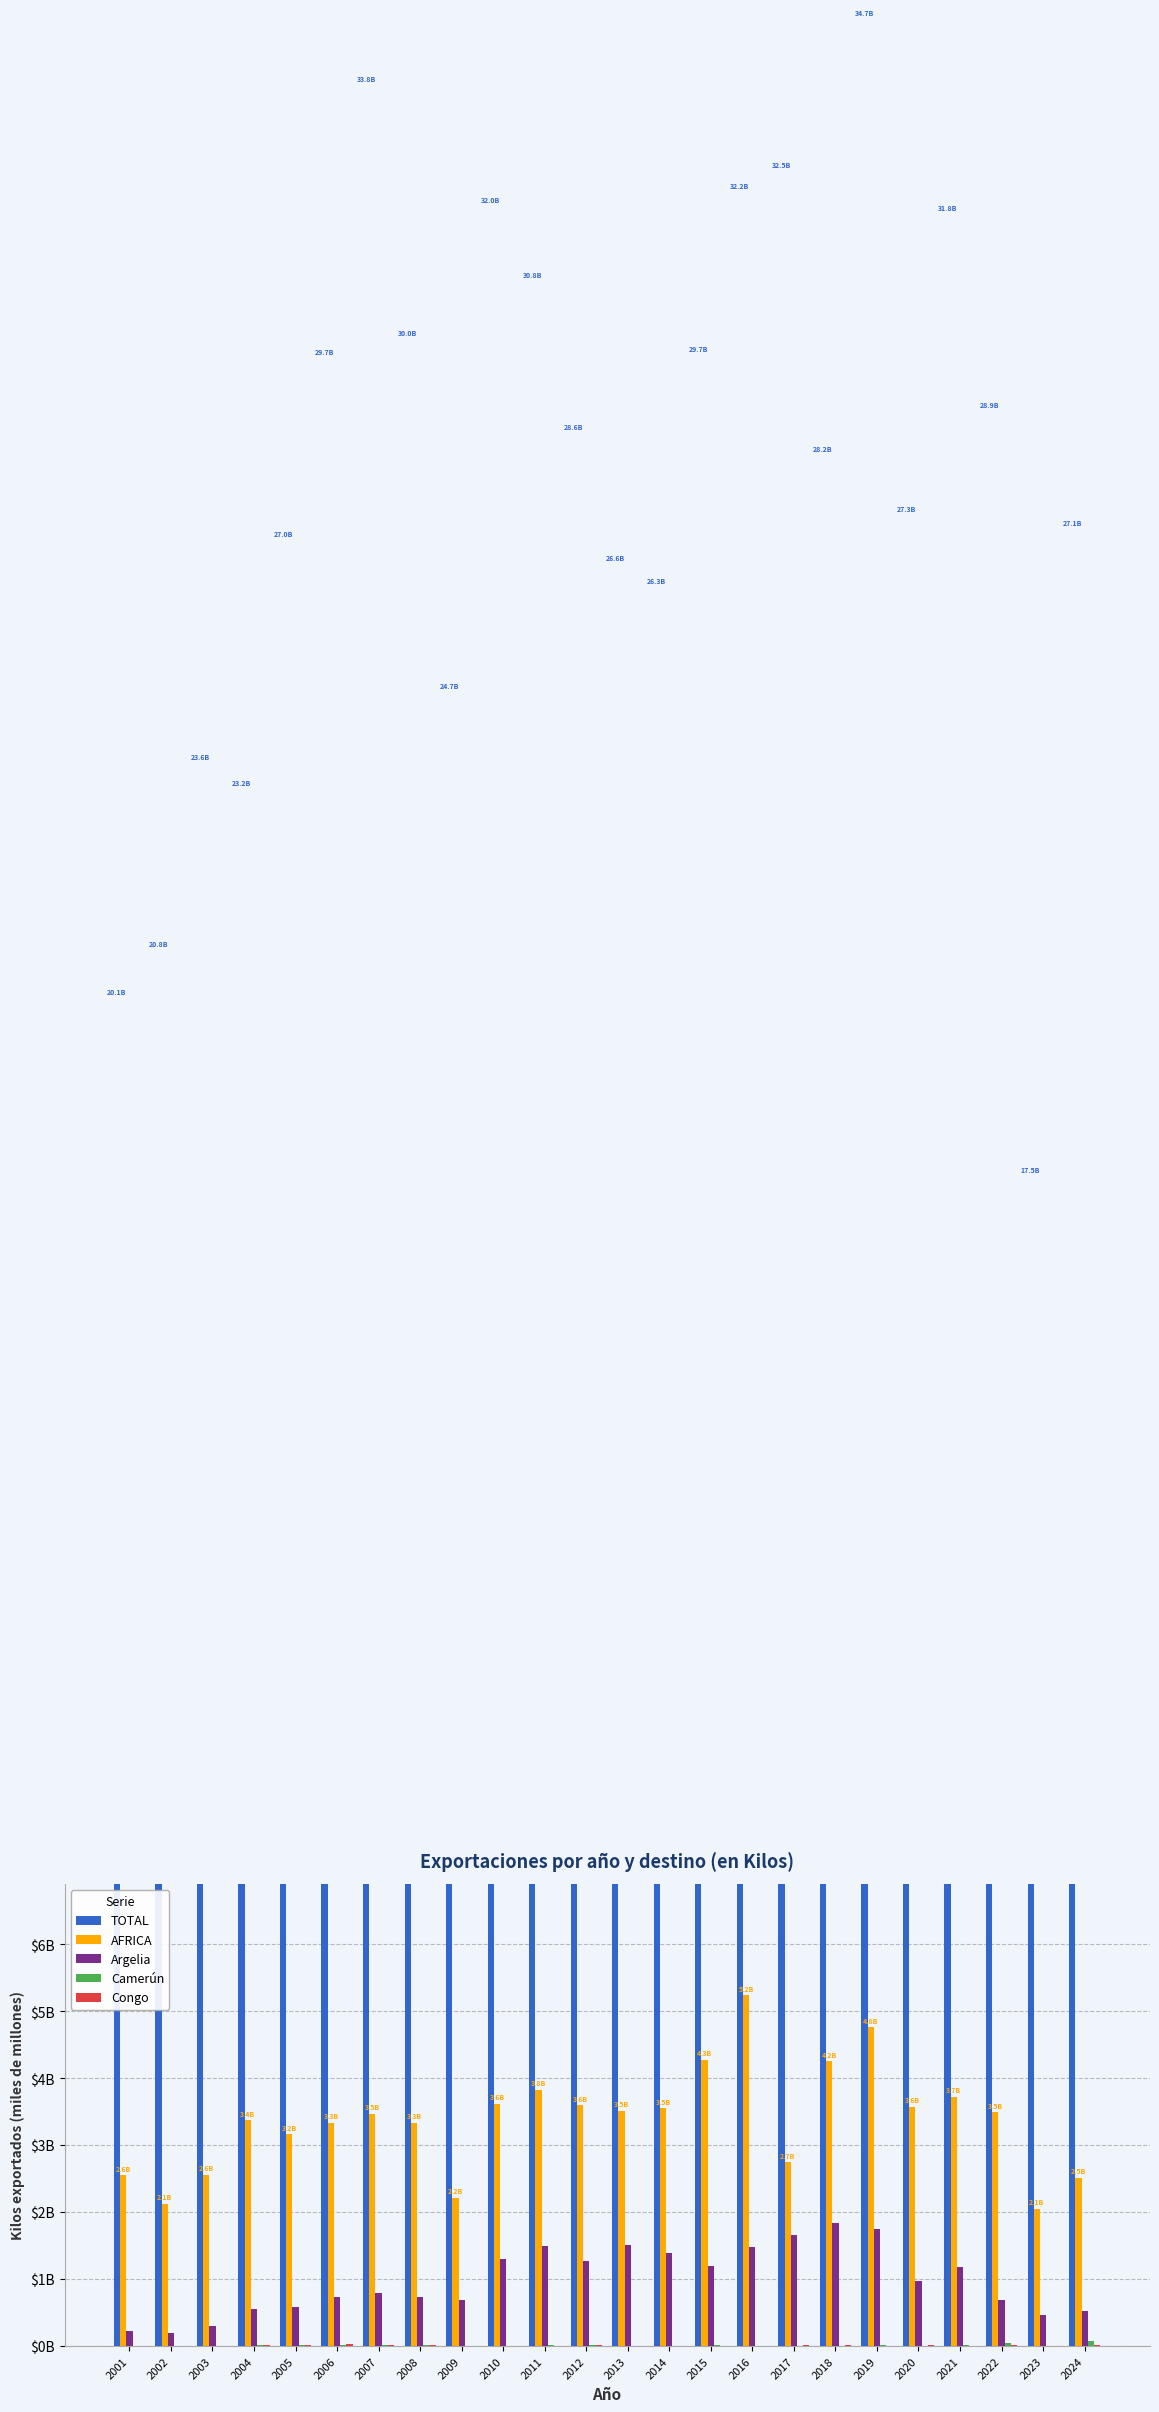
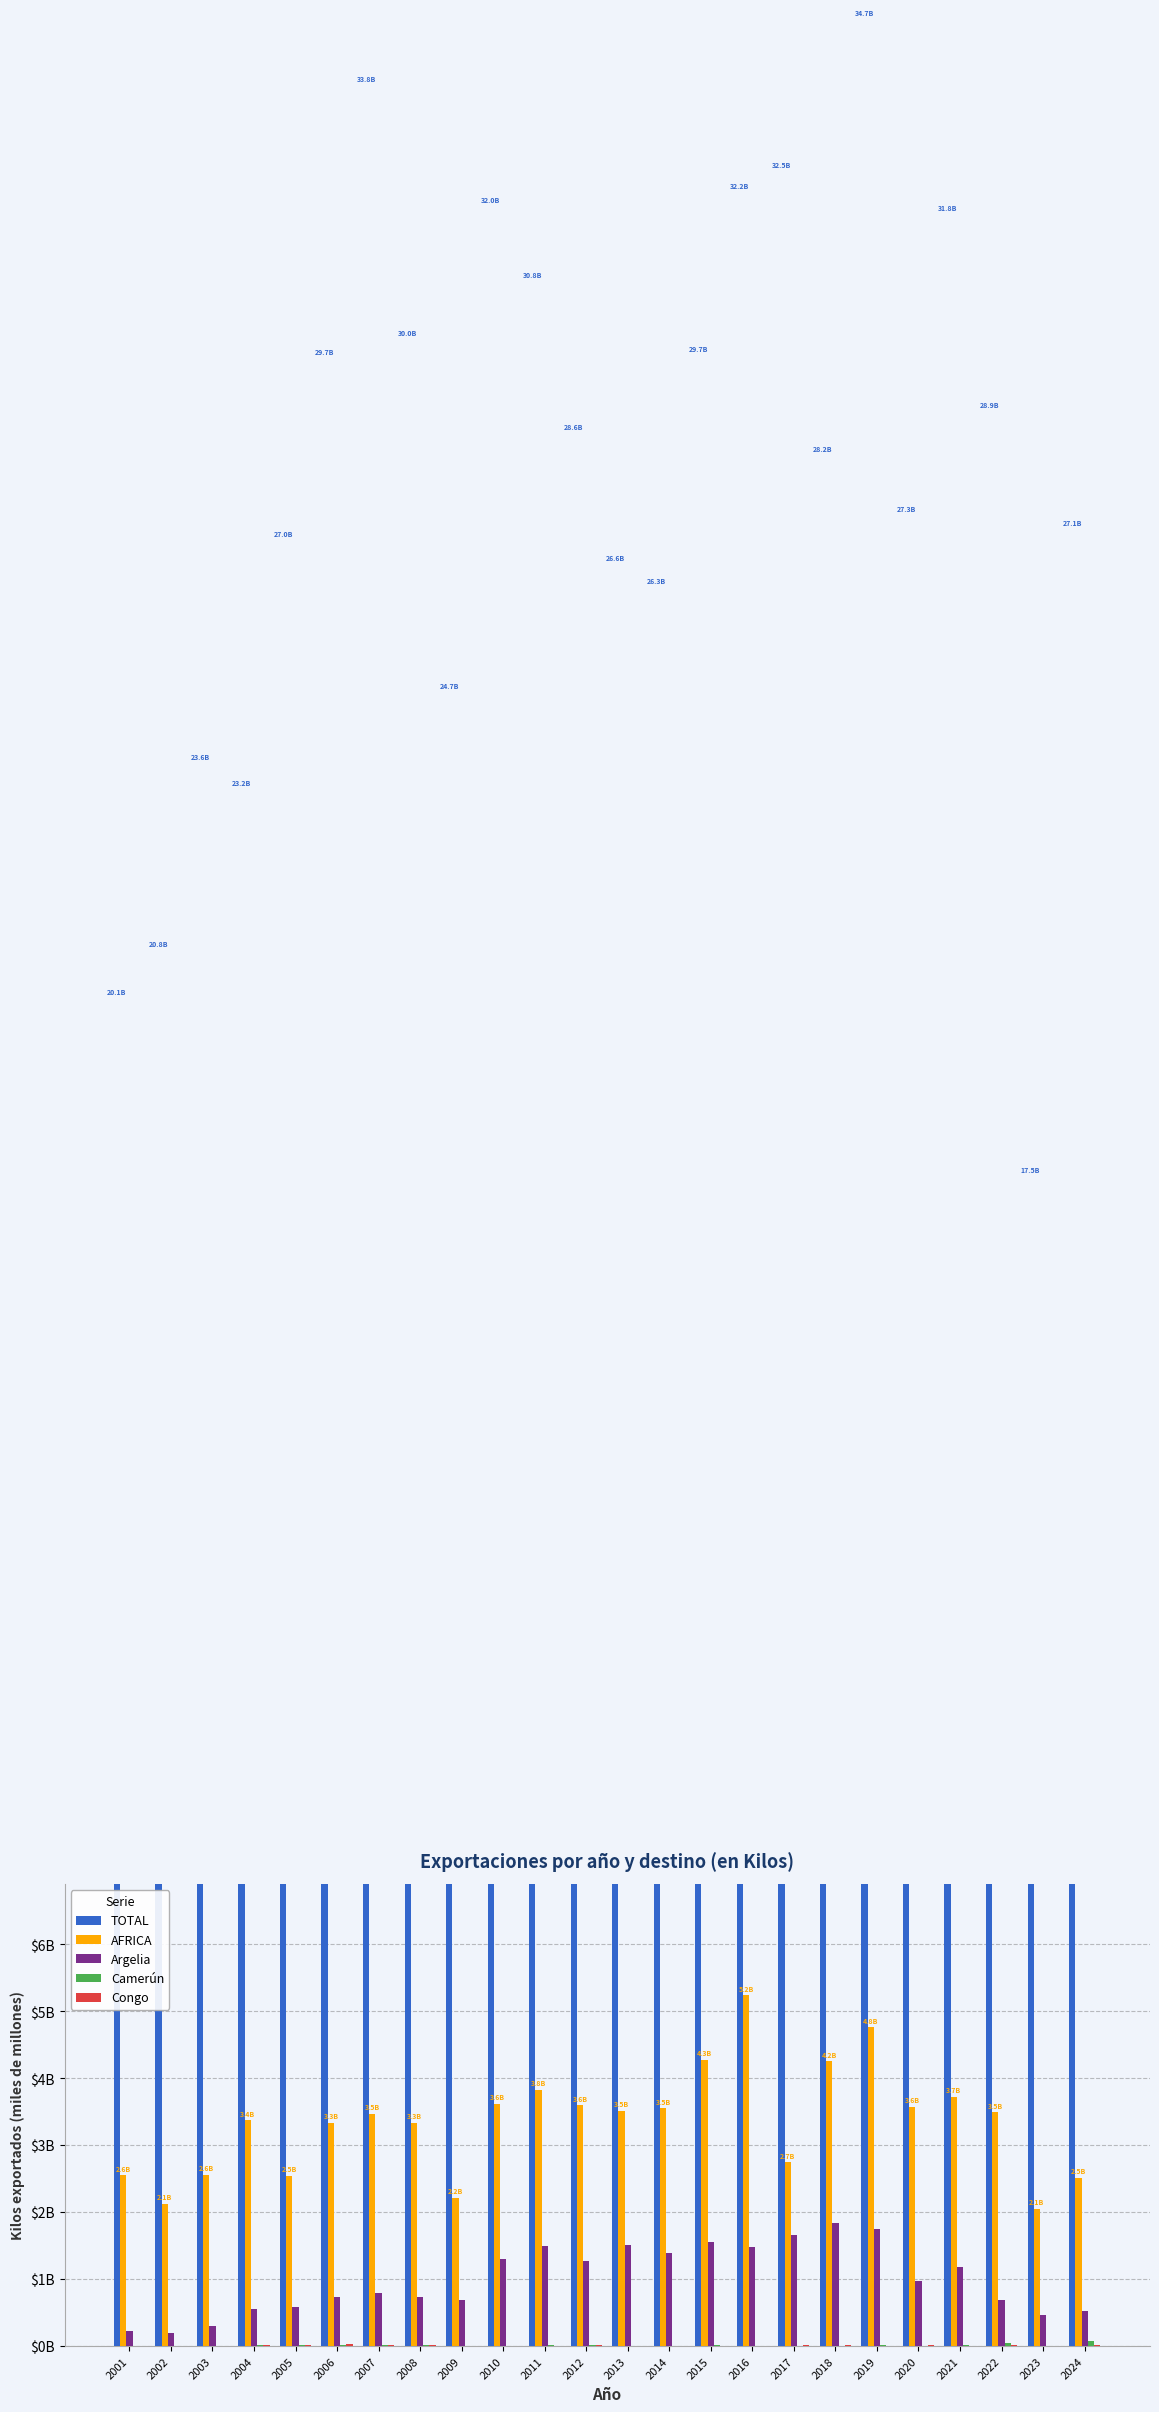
  {
    "AFRICA": {
      "2001": "2.6B",
      "2002": "2.1B",
      "2003": "2.6B",
      "2004": "3.4B",
-     "2005": "3.2B",
+     "2005": "2.5B",
      "2006": "3.3B",
      "2007": "3.5B",
      "2008": "3.3B",
      "2009": "2.2B",
      "2010": "3.6B",
      "2011": "3.8B",
      "2012": "3.6B",
      "2013": "3.5B",
      "2014": "3.5B",
      "2015": "4.3B",
      "2016": "5.2B",
      "2017": "2.7B",
      "2018": "4.2B",
      "2019": "4.8B",
      "2020": "3.6B",
      "2021": "3.7B",
      "2022": "3.5B",
      "2023": "2.1B",
      "2024": "2.5B"
    },
    "Argelia": {
      "2001": "$200000000",
      "2002": "$200000000",
      "2003": "$300000000",
      "2004": "$600000000",
      "2005": "$600000000",
      "2006": "$700000000",
      "2007": "$800000000",
      "2008": "$700000000",
      "2009": "$700000000",
      "2010": "$1300000000",
      "2011": "$1500000000",
      "2012": "$1300000000",
      "2013": "$1500000000",
      "2014": "$1400000000",
-     "2015": "$1200000000",
+     "2015": "$1600000000",
      "2016": "$1500000000",
      "2017": "$1700000000",
      "2018": "$1800000000",
      "2019": "$1800000000",
      "2020": "$1000000000",
      "2021": "$1200000000",
      "2022": "$700000000",
      "2023": "$500000000",
      "2024": "$500000000"
    },
    "Camerún": {
      "2022": "$0",
      "2024": "$100000000"
    },
    "Congo": {
      "2003": "$0",
      "2021": "$0"
    }
  }
